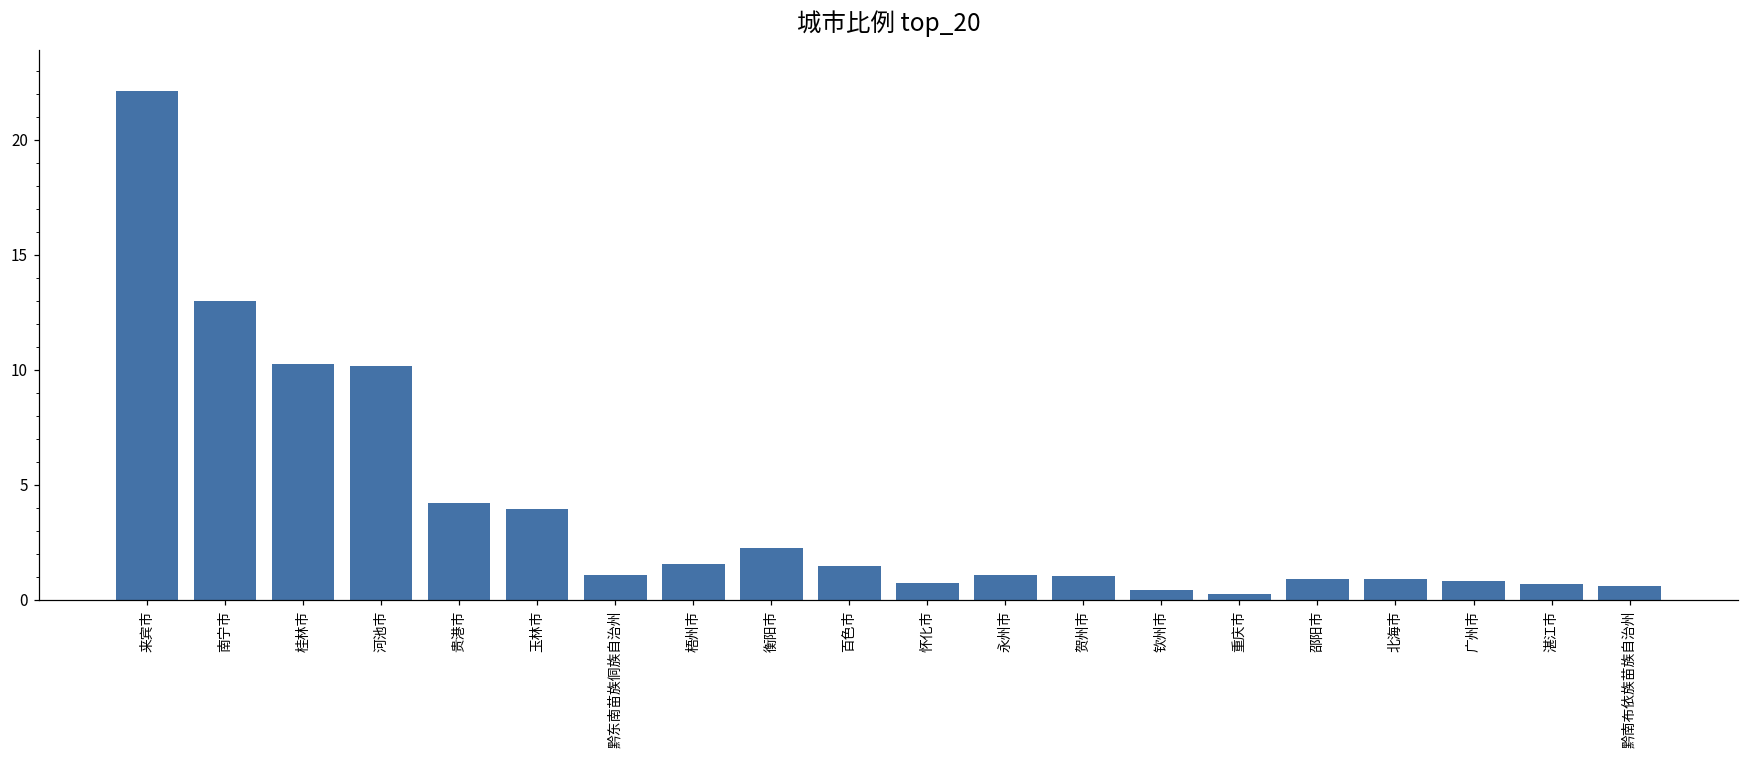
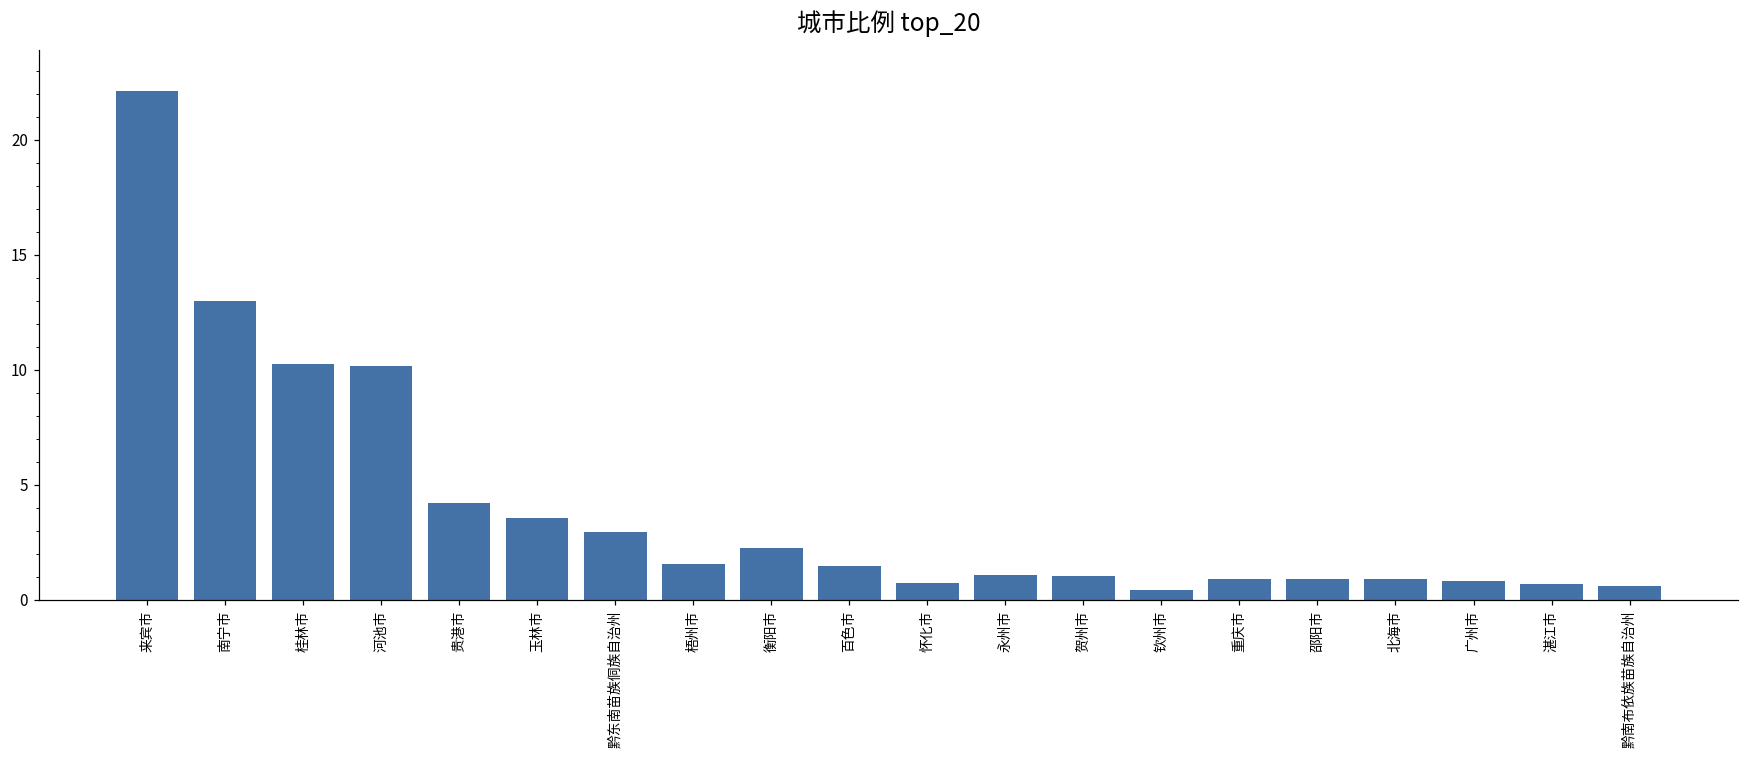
  {
    "来宾市": 22.2,
    "南宁市": 13.0,
    "桂林市": 10.3,
    "河池市": 10.2,
    "贵港市": 4.2,
-   "玉林市": 4.0,
-   "黔东南苗族侗族自治州": 1.1,
+   "玉林市": 3.6,
+   "黔东南苗族侗族自治州": 2.9,
    "梧州市": 1.6,
    "衡阳市": 2.3,
    "百色市": 1.5,
    "怀化市": 0.7,
    "永州市": 1.1,
    "贺州市": 1.0,
    "钦州市": 0.4,
-   "重庆市": 0.3,
+   "重庆市": 0.9,
    "邵阳市": 0.9,
    "北海市": 0.9,
    "广州市": 0.8,
    "湛江市": 0.7,
    "黔南布依族苗族自治州": 0.6
  }
